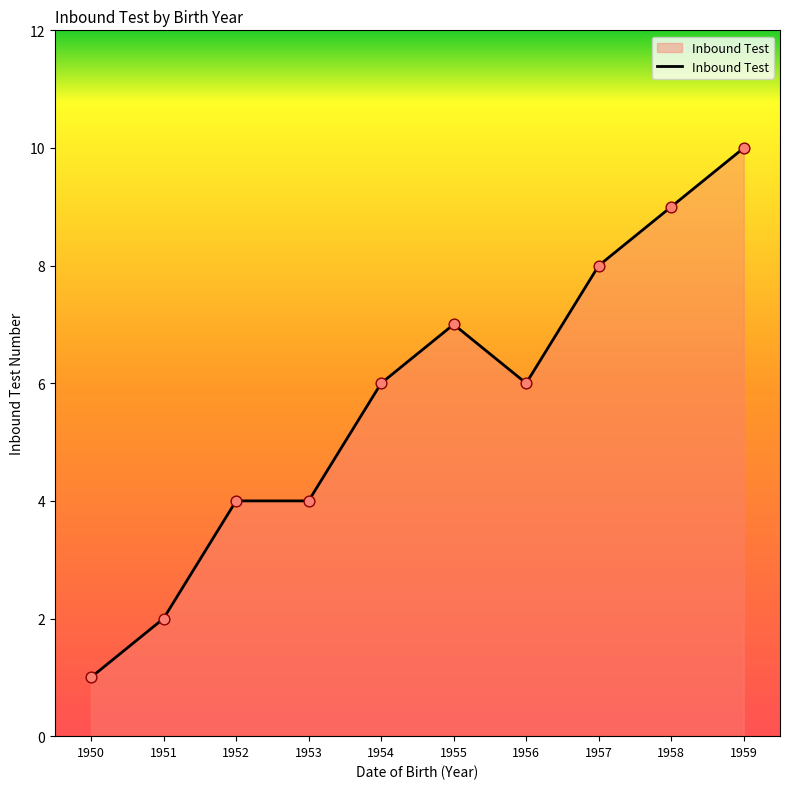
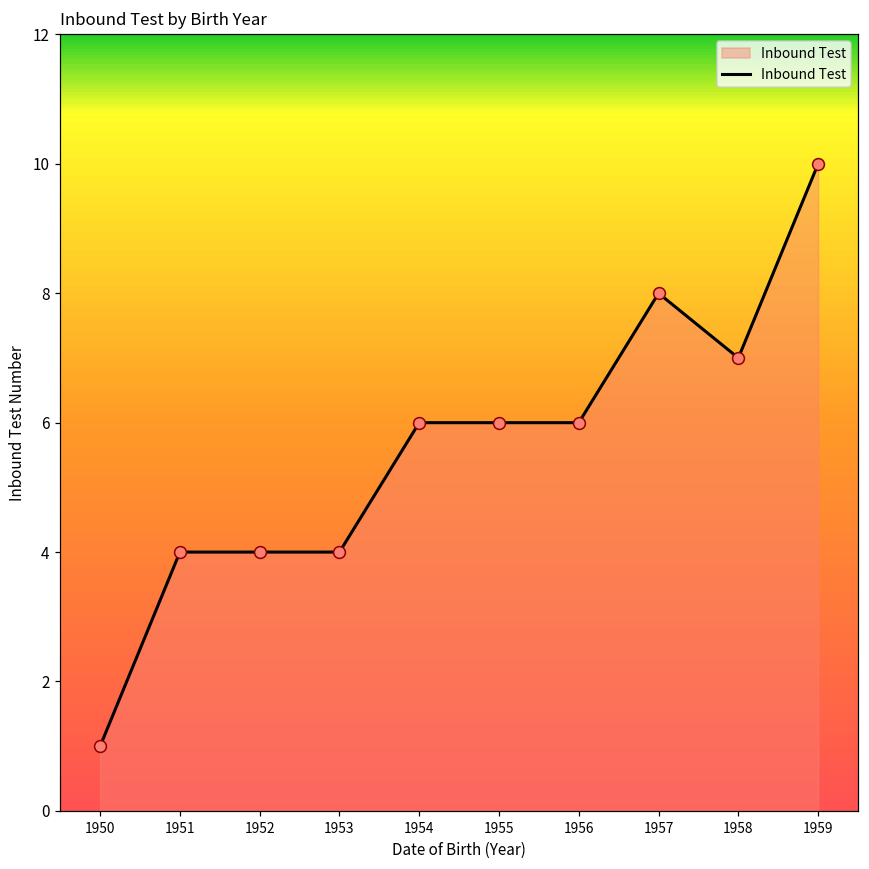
  {
    "1950": 1,
-   "1951": 2,
+   "1951": 4,
    "1952": 4,
    "1953": 4,
    "1954": 6,
-   "1955": 7,
+   "1955": 6,
    "1956": 6,
    "1957": 8,
-   "1958": 9,
+   "1958": 7,
    "1959": 10
  }
